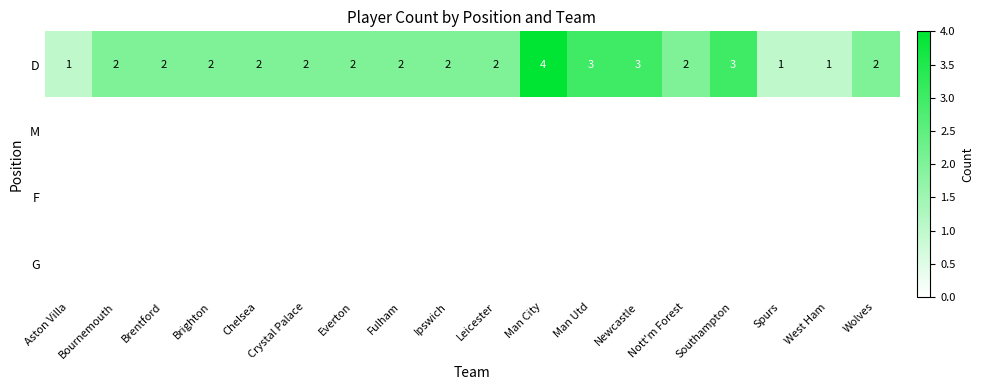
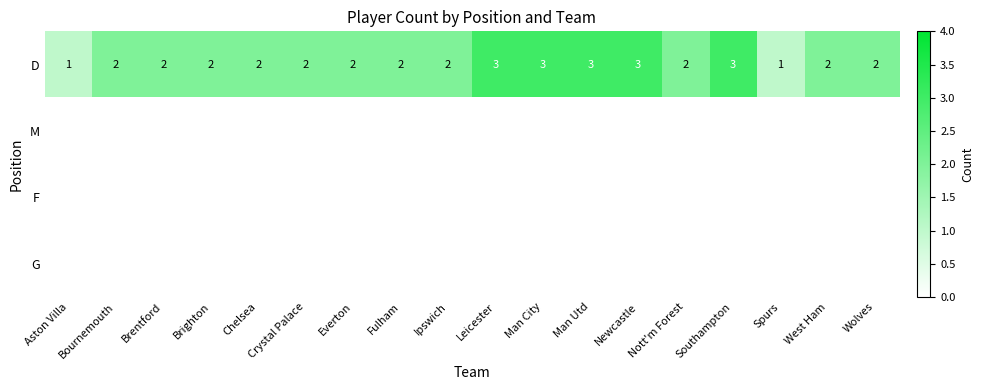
  {
    "D": {
      "Aston Villa": 1,
      "Bournemouth": 2,
      "Brentford": 2,
      "Brighton": 2,
      "Chelsea": 2,
      "Crystal Palace": 2,
      "Everton": 2,
      "Fulham": 2,
      "Ipswich": 2,
-     "Leicester": 2,
-     "Man City": 4,
+     "Leicester": 3,
+     "Man City": 3,
      "Man Utd": 3,
      "Newcastle": 3,
      "Nott'm Forest": 2,
      "Southampton": 3,
      "Spurs": 1,
-     "West Ham": 1,
+     "West Ham": 2,
      "Wolves": 2
    }
  }
